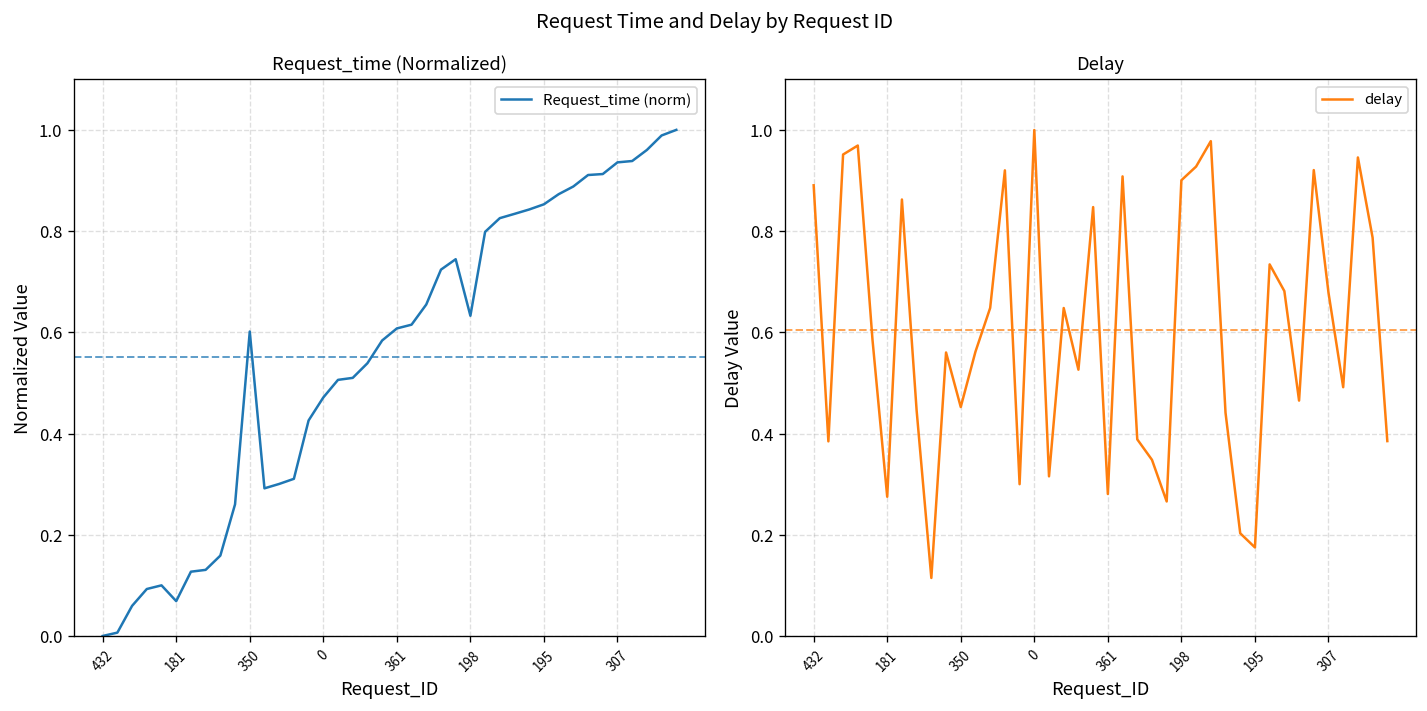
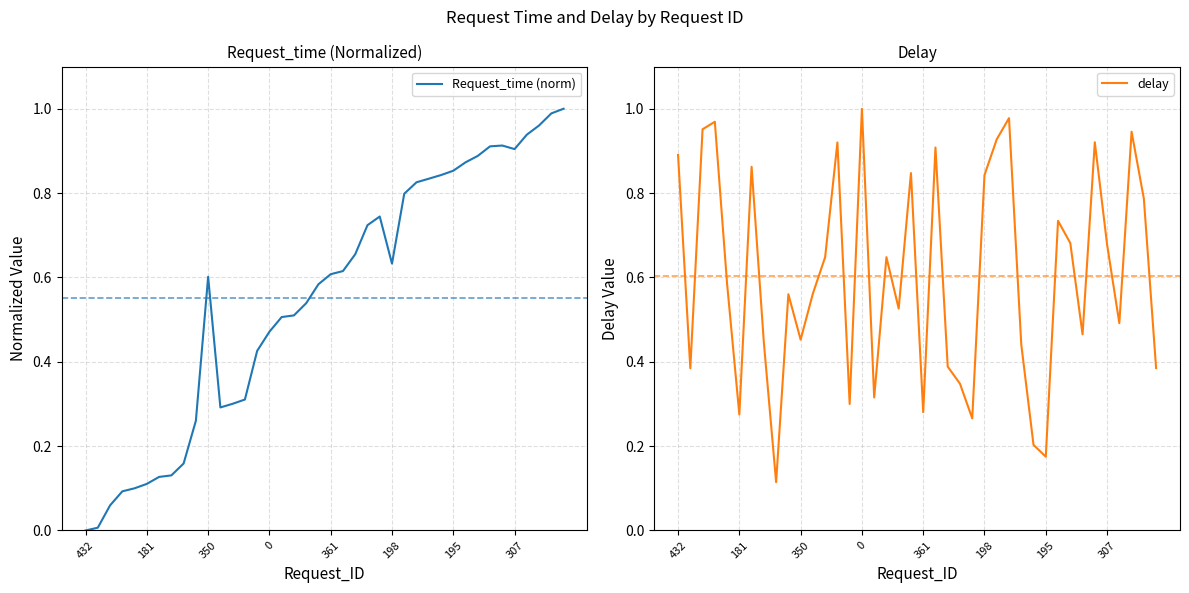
  {
    "Request_time (Normalized)": {
      "432": 0.00,
-     "181": 0.07,
+     "181": 0.11,
      "350": 0.60,
      "0": 0.47,
      "361": 0.61,
      "198": 0.63,
      "195": 0.85,
-     "307": 0.94
+     "307": 0.90
    },
    "Delay": {
      "432": 0.89,
      "181": 0.28,
      "350": 0.45,
      "0": 1.00,
      "361": 0.28,
-     "198": 0.90,
+     "198": 0.84,
      "195": 0.17,
      "307": 0.68
    }
  }
